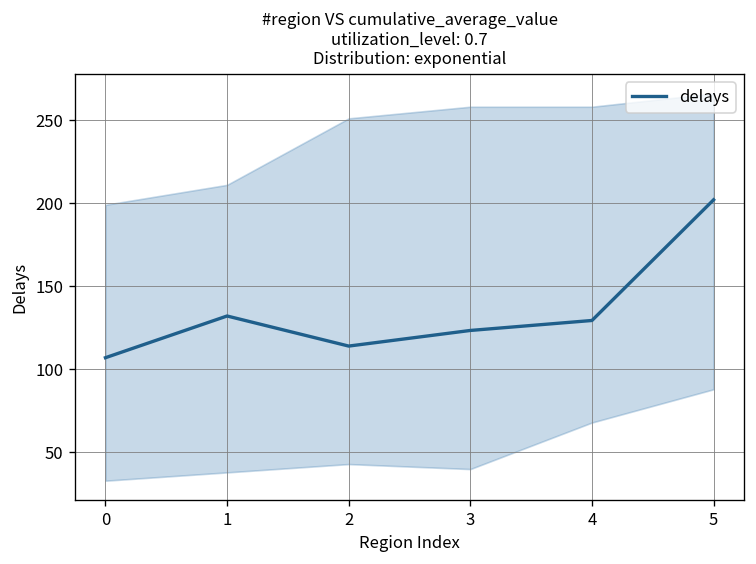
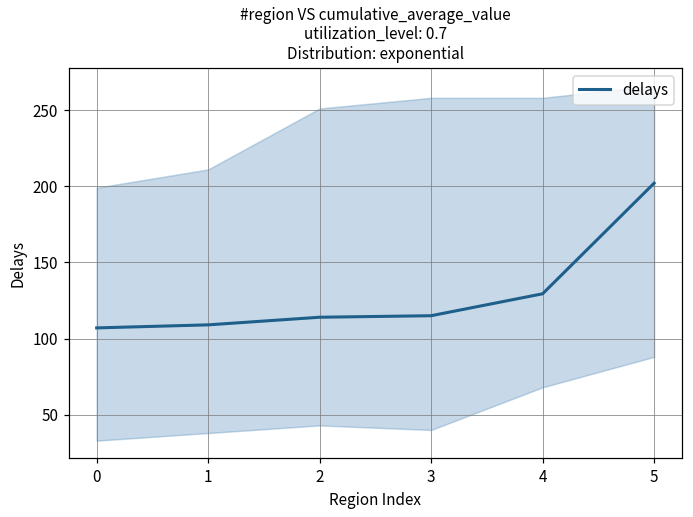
  {
    "delays": {
      "0": 107,
-     "1": 132,
+     "1": 109,
      "2": 114,
-     "3": 123,
+     "3": 115,
      "4": 129,
      "5": 202
    }
  }
